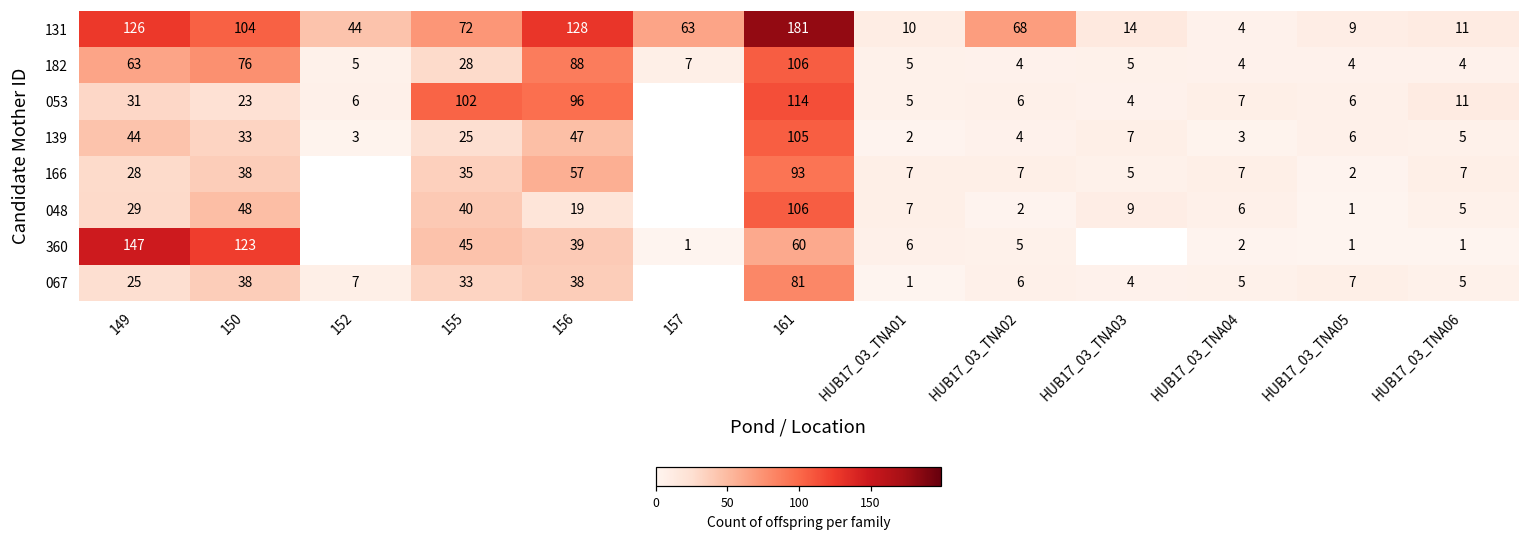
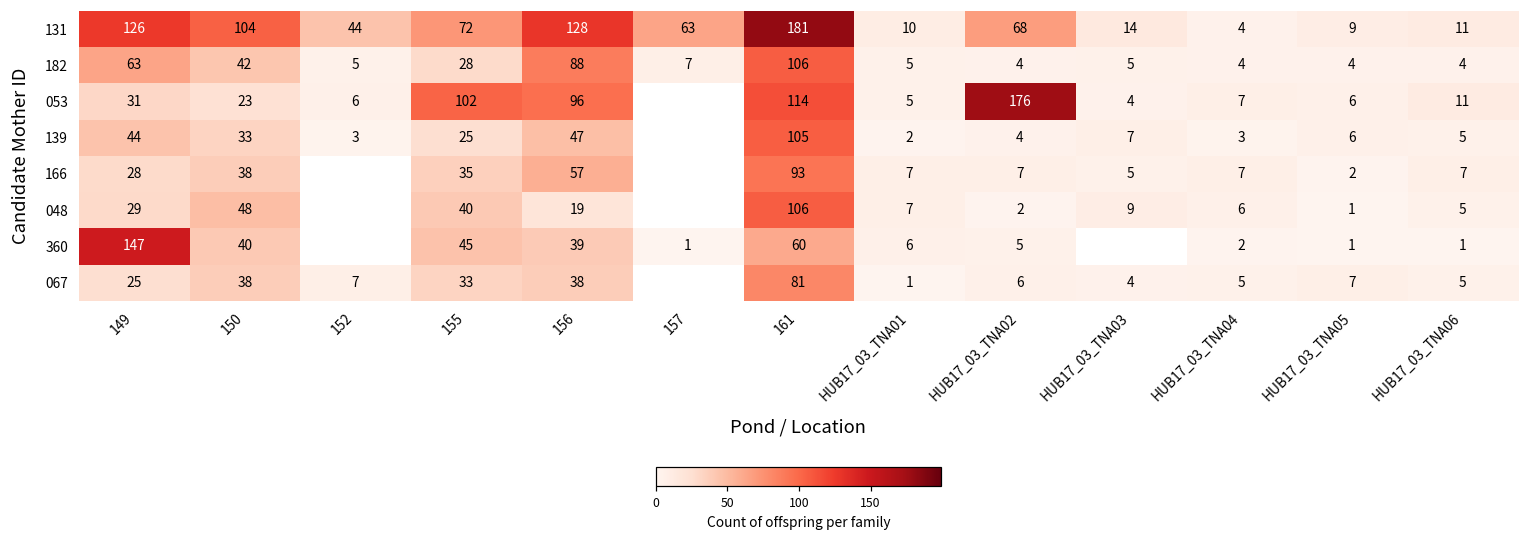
  {
    "131": {
      "149": 126,
      "150": 104,
      "152": 44,
      "155": 72,
      "156": 128,
      "157": 63,
      "161": 181,
      "HUB17_03_TNA01": 10,
      "HUB17_03_TNA02": 68,
      "HUB17_03_TNA03": 14,
      "HUB17_03_TNA04": 4,
      "HUB17_03_TNA05": 9,
      "HUB17_03_TNA06": 11
    },
    "182": {
      "149": 63,
-     "150": 76,
+     "150": 42,
      "152": 5,
      "155": 28,
      "156": 88,
      "157": 7,
      "161": 106,
      "HUB17_03_TNA01": 5,
      "HUB17_03_TNA02": 4,
      "HUB17_03_TNA03": 5,
      "HUB17_03_TNA04": 4,
      "HUB17_03_TNA05": 4,
      "HUB17_03_TNA06": 4
    },
    "053": {
      "149": 31,
      "150": 23,
      "152": 6,
      "155": 102,
      "156": 96,
      "161": 114,
      "HUB17_03_TNA01": 5,
-     "HUB17_03_TNA02": 6,
+     "HUB17_03_TNA02": 176,
      "HUB17_03_TNA03": 4,
      "HUB17_03_TNA04": 7,
      "HUB17_03_TNA05": 6,
      "HUB17_03_TNA06": 11
    },
    "139": {
      "149": 44,
      "150": 33,
      "152": 3,
      "155": 25,
      "156": 47,
      "161": 105,
      "HUB17_03_TNA01": 2,
      "HUB17_03_TNA02": 4,
      "HUB17_03_TNA03": 7,
      "HUB17_03_TNA04": 3,
      "HUB17_03_TNA05": 6,
      "HUB17_03_TNA06": 5
    },
    "166": {
      "149": 28,
      "150": 38,
      "155": 35,
      "156": 57,
      "161": 93,
      "HUB17_03_TNA01": 7,
      "HUB17_03_TNA02": 7,
      "HUB17_03_TNA03": 5,
      "HUB17_03_TNA04": 7,
      "HUB17_03_TNA05": 2,
      "HUB17_03_TNA06": 7
    },
    "048": {
      "149": 29,
      "150": 48,
      "155": 40,
      "156": 19,
      "161": 106,
      "HUB17_03_TNA01": 7,
      "HUB17_03_TNA02": 2,
      "HUB17_03_TNA03": 9,
      "HUB17_03_TNA04": 6,
      "HUB17_03_TNA05": 1,
      "HUB17_03_TNA06": 5
    },
    "360": {
      "149": 147,
-     "150": 123,
+     "150": 40,
      "155": 45,
      "156": 39,
      "157": 1,
      "161": 60,
      "HUB17_03_TNA01": 6,
      "HUB17_03_TNA02": 5,
      "HUB17_03_TNA04": 2,
      "HUB17_03_TNA05": 1,
      "HUB17_03_TNA06": 1
    },
    "067": {
      "149": 25,
      "150": 38,
      "152": 7,
      "155": 33,
      "156": 38,
      "161": 81,
      "HUB17_03_TNA01": 1,
      "HUB17_03_TNA02": 6,
      "HUB17_03_TNA03": 4,
      "HUB17_03_TNA04": 5,
      "HUB17_03_TNA05": 7,
      "HUB17_03_TNA06": 5
    }
  }
